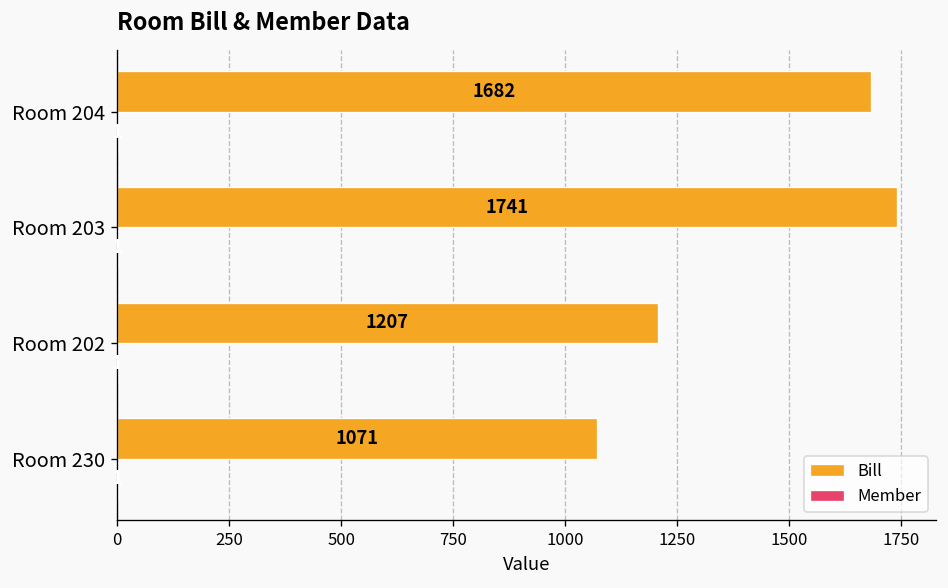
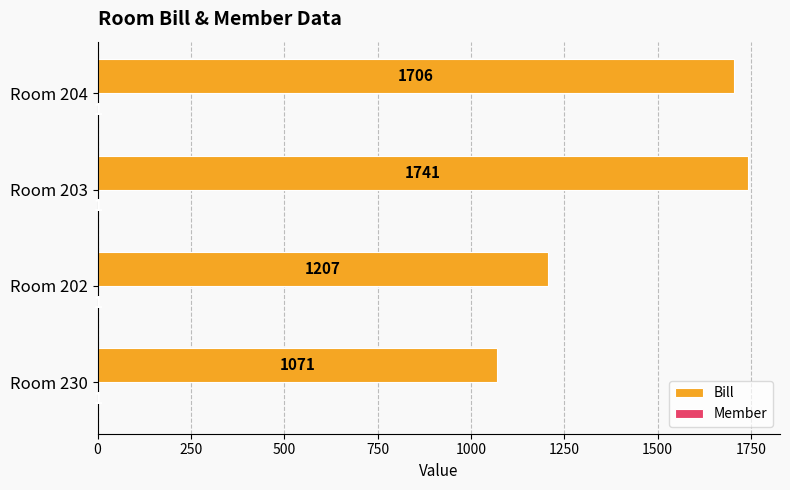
  {
    "Bill": {
-     "Room 204": 1682,
+     "Room 204": 1706,
      "Room 203": 1741,
      "Room 202": 1207,
      "Room 230": 1071
    }
  }
